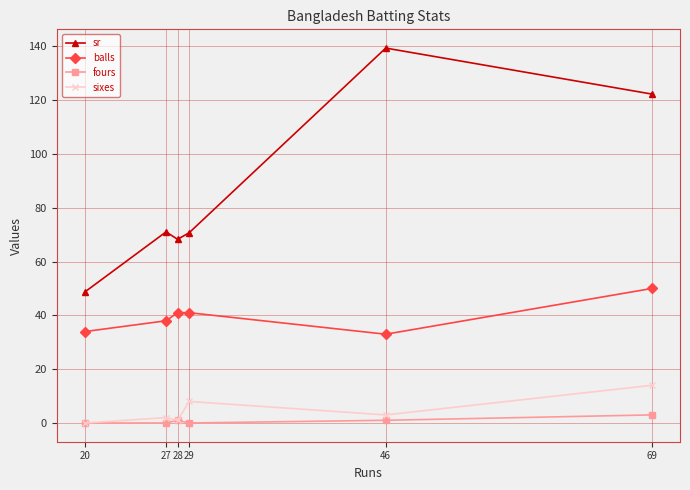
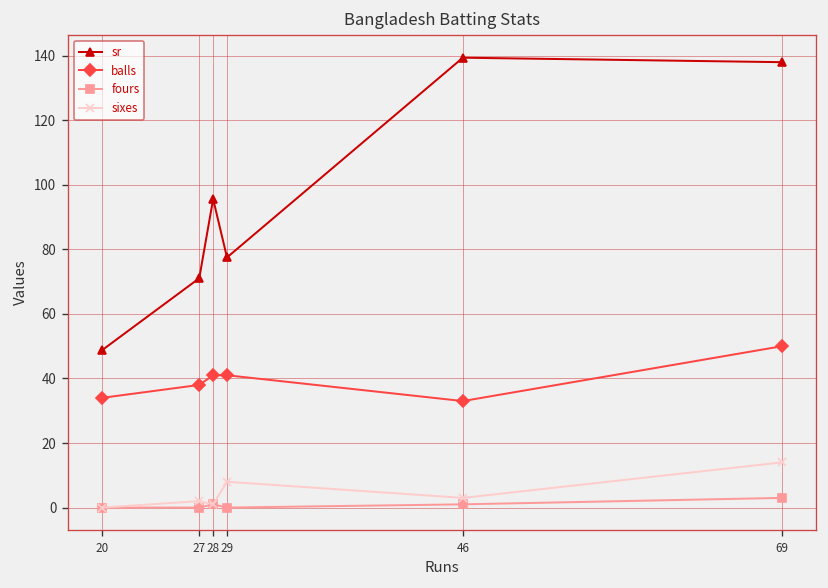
  {
    "sr": {
      "20": 49,
      "27": 71,
-     "28": 68,
-     "29": 71,
+     "28": 96,
+     "29": 78,
      "46": 139,
-     "69": 122
+     "69": 138
    },
    "balls": {
      "20": 34,
      "27": 38,
      "28": 41,
      "29": 41,
      "46": 33,
      "69": 50
    },
    "fours": {
      "27": 0,
      "29": 0,
      "46": 1,
      "69": 3
    },
    "sixes": {
      "27": 2,
      "29": 8,
      "46": 3,
      "69": 14
    }
  }
